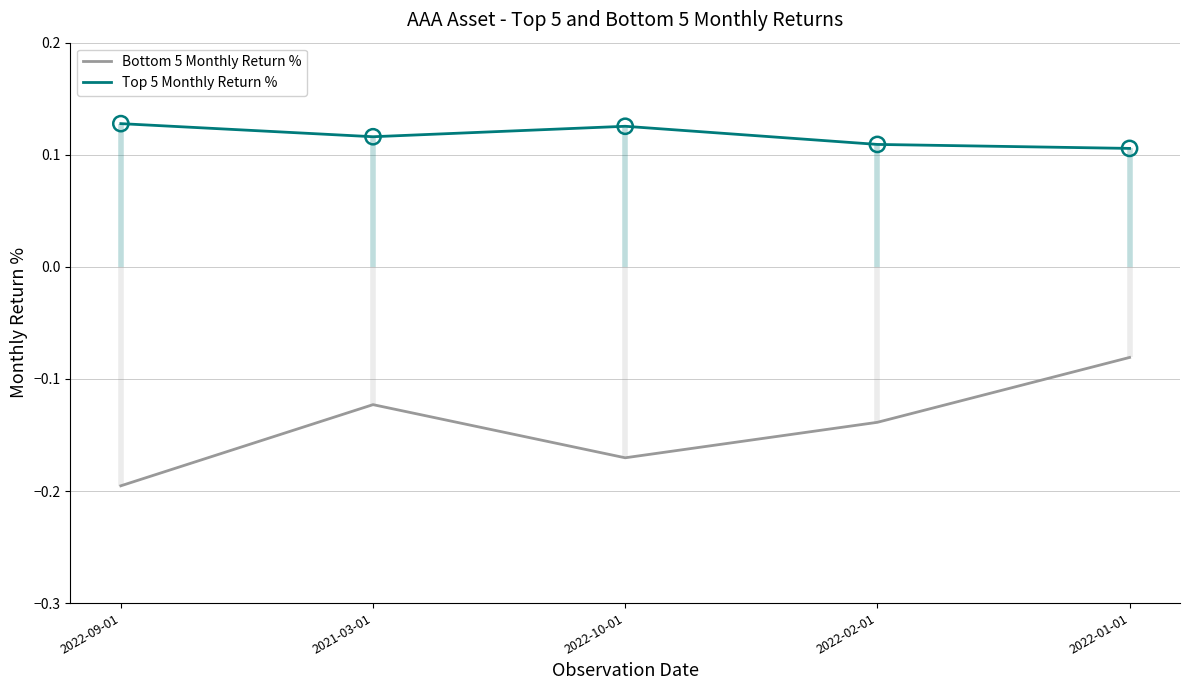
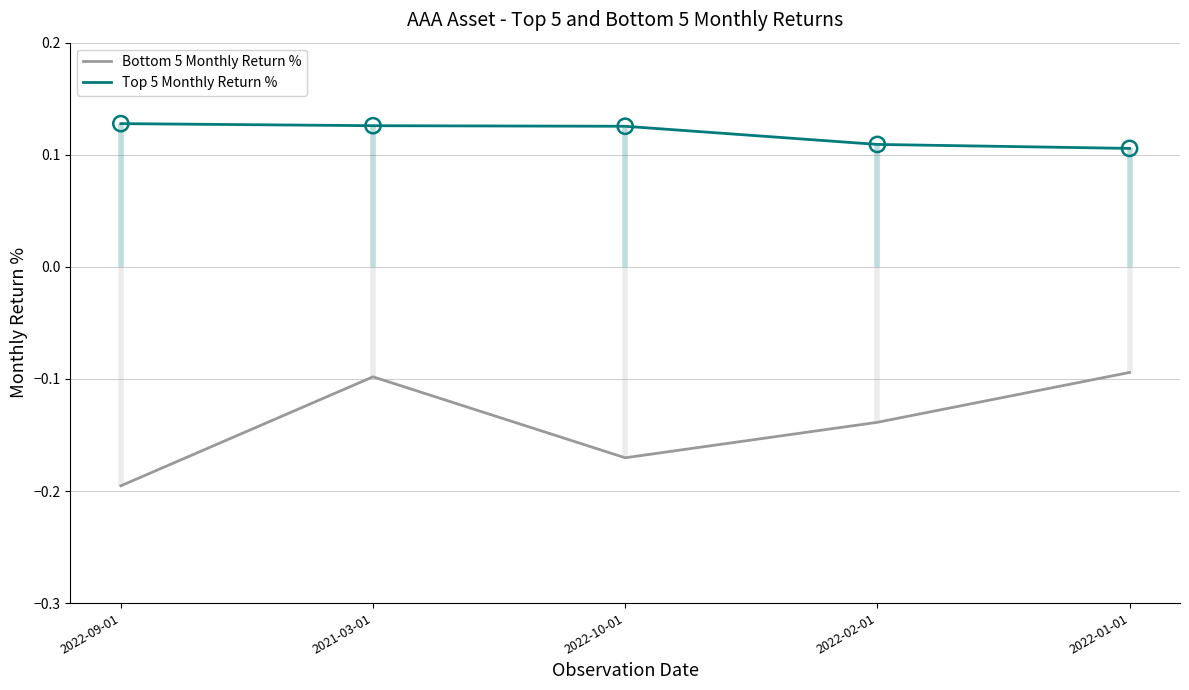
  {
    "Bottom 5 Monthly Return %": {
      "2022-09-01": -0.195,
-     "2021-03-01": -0.123,
+     "2021-03-01": -0.098,
      "2022-10-01": -0.170,
      "2022-02-01": -0.139,
-     "2022-01-01": -0.081
+     "2022-01-01": -0.094
    },
    "Top 5 Monthly Return %": {
-     "2021-03-01": 0.116
+     "2021-03-01": 0.126
    }
  }
